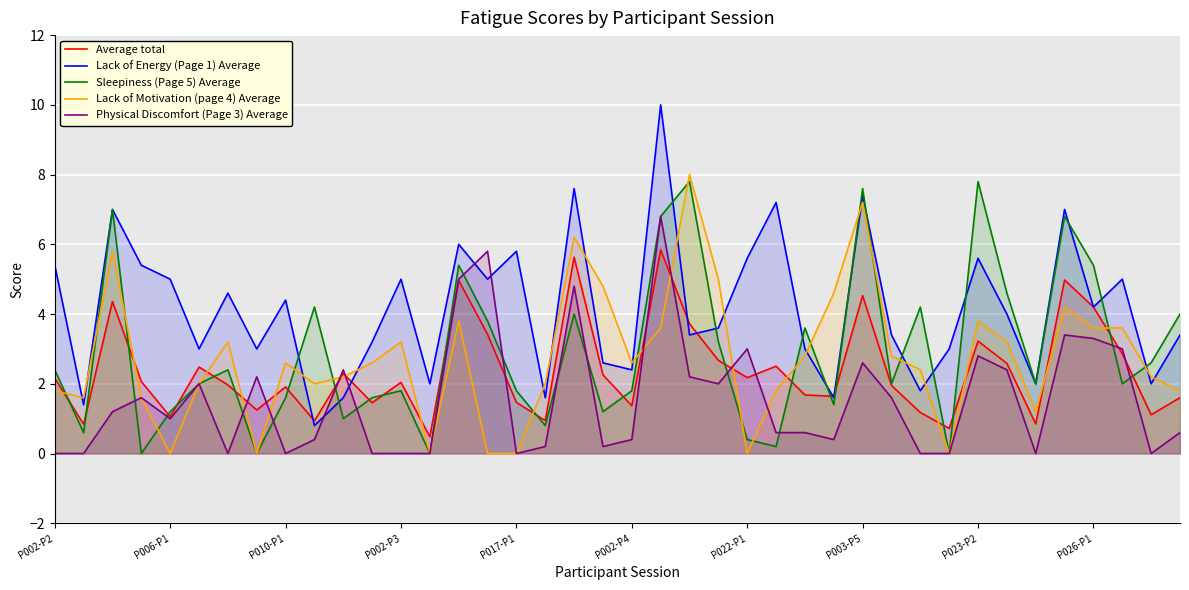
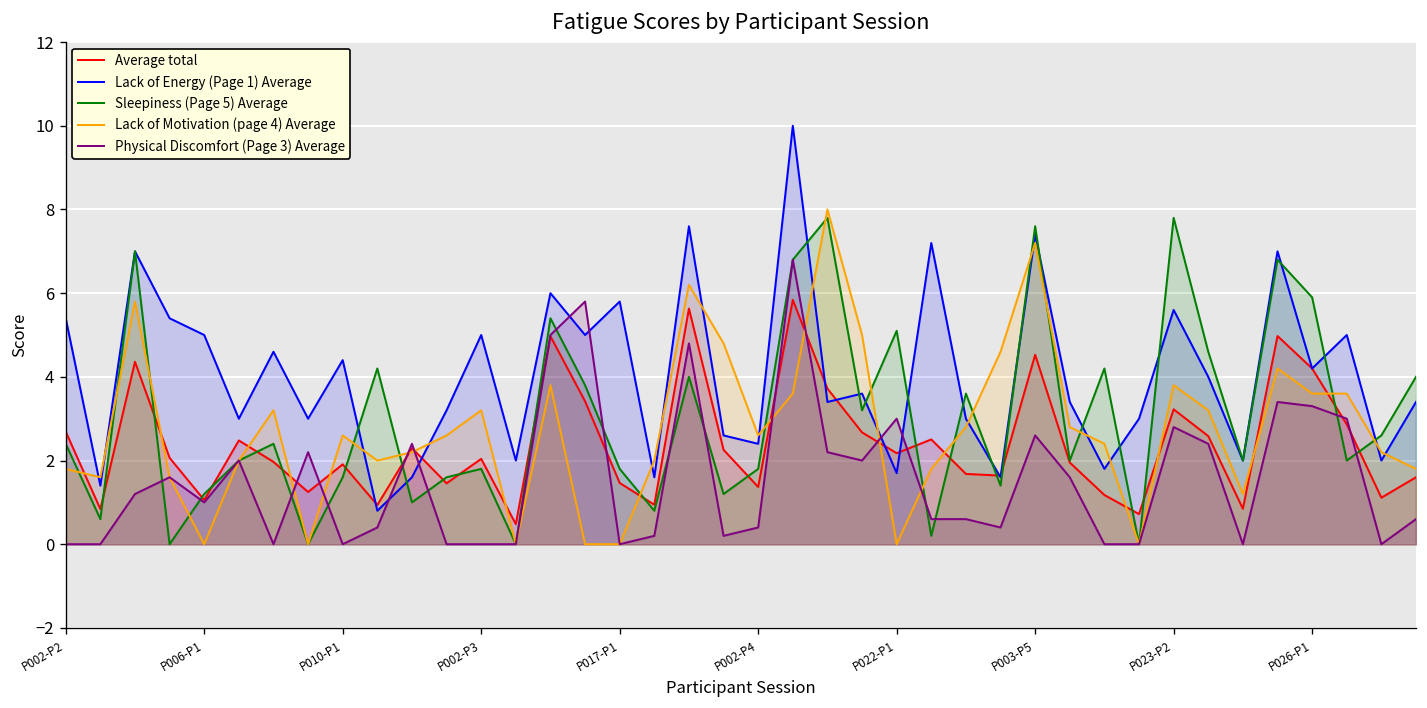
  {
    "Average total": {
-     "P002-P2": 2.2,
+     "P002-P2": 2.7,
      "P010-P1": 1.9,
      "P002-P3": 2.0,
      "P017-P1": 1.5,
      "P002-P4": 1.4,
      "P022-P1": 2.2,
      "P003-P5": 4.5,
      "P023-P2": 3.2
    },
    "Lack of Energy (Page 1) Average": {
      "P002-P2": 5.4,
      "P006-P1": 5.0,
      "P010-P1": 4.4,
      "P002-P3": 5.0,
      "P017-P1": 5.8,
      "P002-P4": 2.4,
-     "P022-P1": 5.6,
+     "P022-P1": 1.7,
      "P003-P5": 7.4,
      "P023-P2": 5.6
    },
    "Sleepiness (Page 5) Average": {
      "P002-P2": 2.4,
      "P006-P1": 1.2,
      "P010-P1": 1.6,
      "P002-P3": 1.8,
      "P017-P1": 1.8,
      "P002-P4": 1.8,
-     "P022-P1": 0.4,
+     "P022-P1": 5.1,
      "P003-P5": 7.6,
      "P023-P2": 7.8,
-     "P026-P1": 5.4
+     "P026-P1": 5.9
    },
    "Lack of Motivation (page 4) Average": {
      "P002-P2": 1.8,
      "P006-P1": 0.0,
      "P010-P1": 2.6,
      "P002-P3": 3.2,
      "P002-P4": 2.6,
      "P022-P1": 0.0,
      "P003-P5": 7.2,
      "P023-P2": 3.8,
      "P026-P1": 3.6
    },
    "Physical Discomfort (Page 3) Average": {
      "P002-P2": 0.0,
      "P010-P1": 0.0,
      "P002-P3": 0.0,
      "P002-P4": 0.4,
      "P022-P1": 3.0,
      "P003-P5": 2.6,
      "P023-P2": 2.8,
      "P026-P1": 3.3
    }
  }
